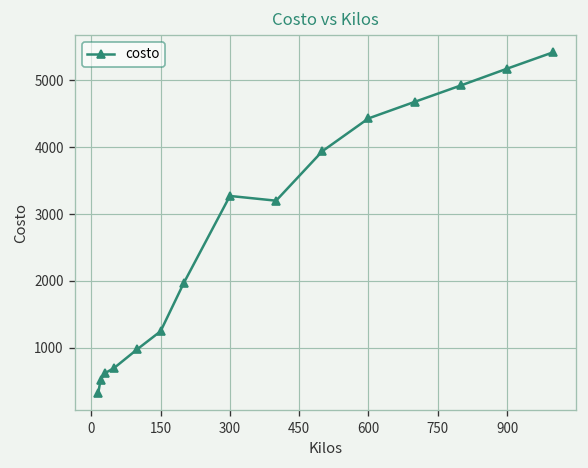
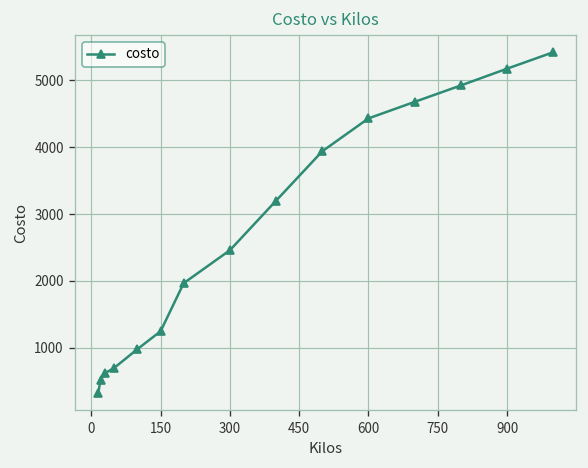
  {
    "150": 1200,
-   "300": 3300,
+   "300": 2500,
    "600": 4400,
    "900": 5200
  }
